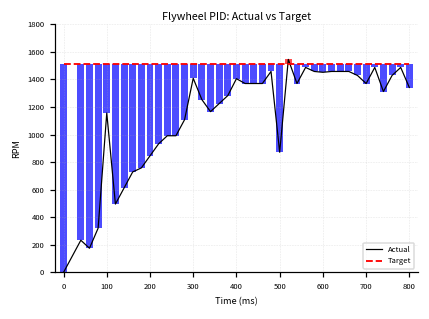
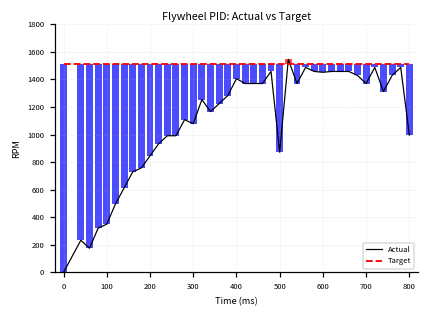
  {
    "Actual": {
      "0": 0,
-     "100": 1160,
+     "100": 350,
      "200": 850,
-     "300": 1410,
+     "300": 1080,
      "400": 1410,
      "500": 870,
      "600": 1450,
      "700": 1370,
-     "800": 1340
+     "800": 1000
    },
    "Target": {
      "0": 1510,
      "100": 1510,
      "200": 1510,
      "300": 1510,
      "400": 1510,
      "500": 1510,
      "600": 1510,
      "700": 1510,
      "800": 1510
    }
  }
